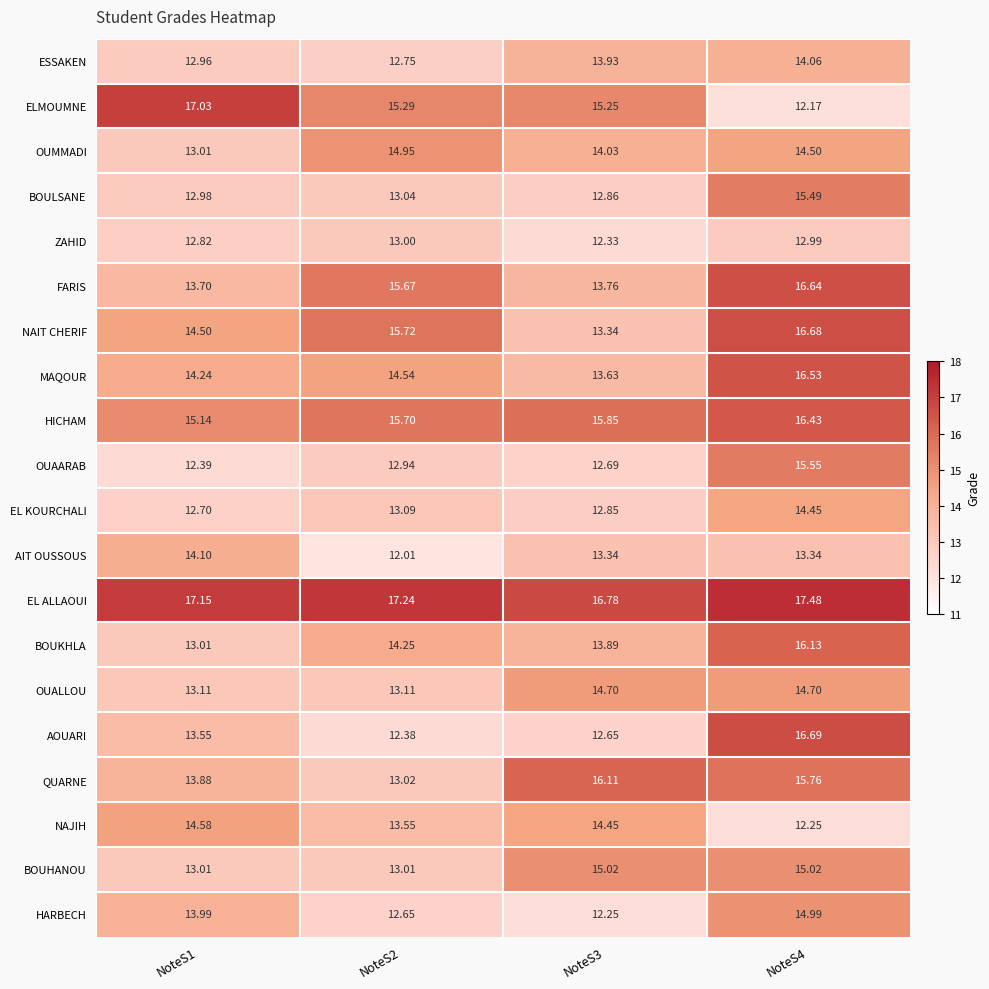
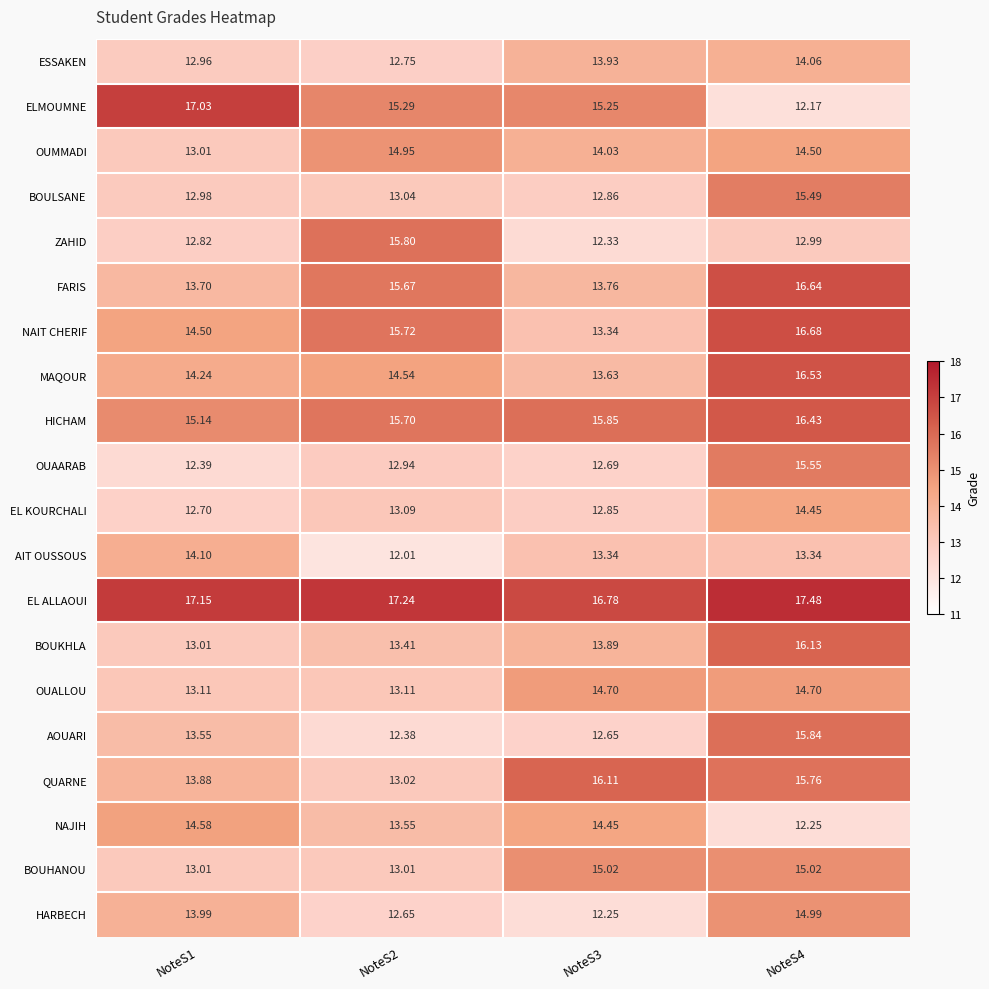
  {
    "ESSAKEN": {
      "NoteS1": 12.96,
      "NoteS2": 12.75,
      "NoteS3": 13.93,
      "NoteS4": 14.06
    },
    "ELMOUMNE": {
      "NoteS1": 17.03,
      "NoteS2": 15.29,
      "NoteS3": 15.25,
      "NoteS4": 12.17
    },
    "OUMMADI": {
      "NoteS1": 13.01,
      "NoteS2": 14.95,
      "NoteS3": 14.03,
      "NoteS4": 14.50
    },
    "BOULSANE": {
      "NoteS1": 12.98,
      "NoteS2": 13.04,
      "NoteS3": 12.86,
      "NoteS4": 15.49
    },
    "ZAHID": {
      "NoteS1": 12.82,
-     "NoteS2": 13.00,
+     "NoteS2": 15.80,
      "NoteS3": 12.33,
      "NoteS4": 12.99
    },
    "FARIS": {
      "NoteS1": 13.70,
      "NoteS2": 15.67,
      "NoteS3": 13.76,
      "NoteS4": 16.64
    },
    "NAIT CHERIF": {
      "NoteS1": 14.50,
      "NoteS2": 15.72,
      "NoteS3": 13.34,
      "NoteS4": 16.68
    },
    "MAQOUR": {
      "NoteS1": 14.24,
      "NoteS2": 14.54,
      "NoteS3": 13.63,
      "NoteS4": 16.53
    },
    "HICHAM": {
      "NoteS1": 15.14,
      "NoteS2": 15.70,
      "NoteS3": 15.85,
      "NoteS4": 16.43
    },
    "OUAARAB": {
      "NoteS1": 12.39,
      "NoteS2": 12.94,
      "NoteS3": 12.69,
      "NoteS4": 15.55
    },
    "EL KOURCHALI": {
      "NoteS1": 12.70,
      "NoteS2": 13.09,
      "NoteS3": 12.85,
      "NoteS4": 14.45
    },
    "AIT OUSSOUS": {
      "NoteS1": 14.10,
      "NoteS2": 12.01,
      "NoteS3": 13.34,
      "NoteS4": 13.34
    },
    "EL ALLAOUI": {
      "NoteS1": 17.15,
      "NoteS2": 17.24,
      "NoteS3": 16.78,
      "NoteS4": 17.48
    },
    "BOUKHLA": {
      "NoteS1": 13.01,
-     "NoteS2": 14.25,
+     "NoteS2": 13.41,
      "NoteS3": 13.89,
      "NoteS4": 16.13
    },
    "OUALLOU": {
      "NoteS1": 13.11,
      "NoteS2": 13.11,
      "NoteS3": 14.70,
      "NoteS4": 14.70
    },
    "AOUARI": {
      "NoteS1": 13.55,
      "NoteS2": 12.38,
      "NoteS3": 12.65,
-     "NoteS4": 16.69
+     "NoteS4": 15.84
    },
    "QUARNE": {
      "NoteS1": 13.88,
      "NoteS2": 13.02,
      "NoteS3": 16.11,
      "NoteS4": 15.76
    },
    "NAJIH": {
      "NoteS1": 14.58,
      "NoteS2": 13.55,
      "NoteS3": 14.45,
      "NoteS4": 12.25
    },
    "BOUHANOU": {
      "NoteS1": 13.01,
      "NoteS2": 13.01,
      "NoteS3": 15.02,
      "NoteS4": 15.02
    },
    "HARBECH": {
      "NoteS1": 13.99,
      "NoteS2": 12.65,
      "NoteS3": 12.25,
      "NoteS4": 14.99
    }
  }
